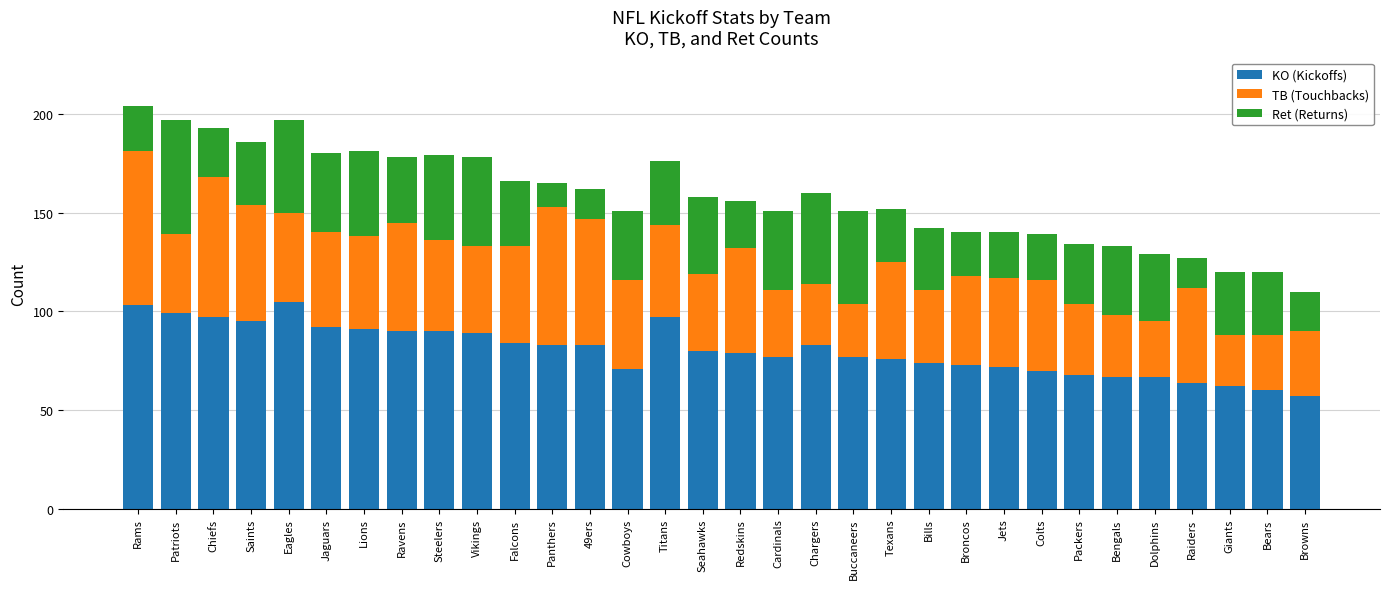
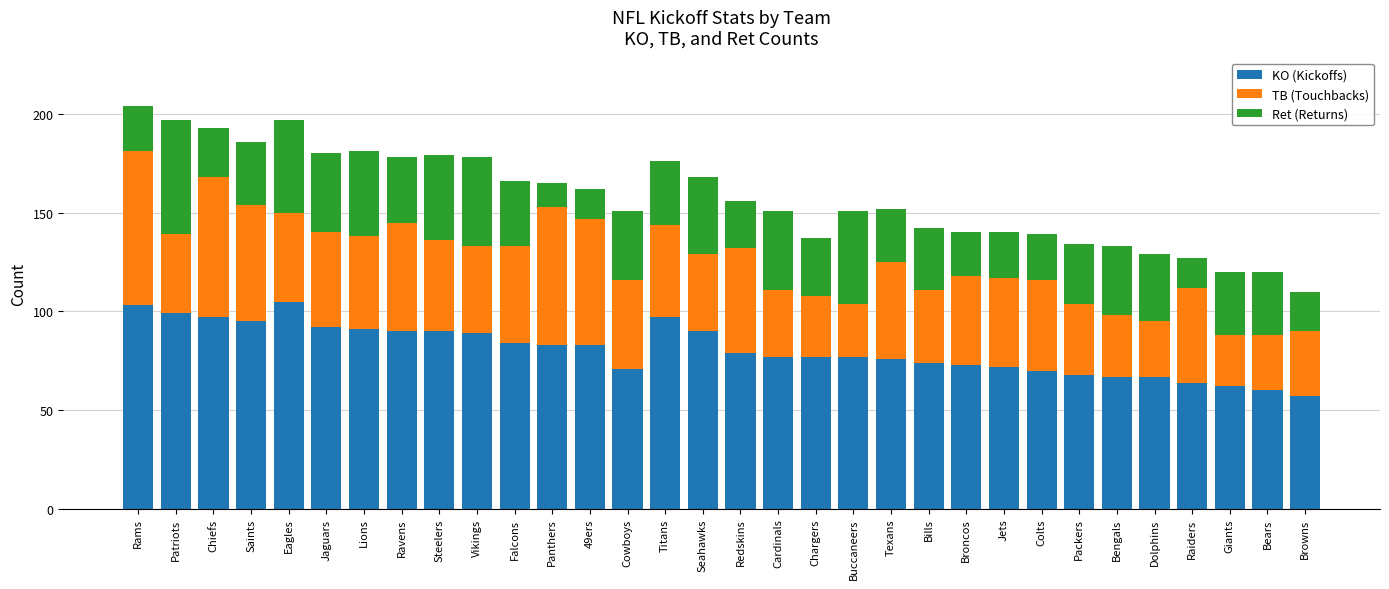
  {
    "KO (Kickoffs)": {
      "Rams": 103,
      "Patriots": 99,
      "Chiefs": 97,
      "Saints": 95,
      "Eagles": 105,
      "Jaguars": 92,
      "Lions": 91,
      "Ravens": 90,
      "Steelers": 90,
      "Vikings": 89,
      "Falcons": 84,
      "Panthers": 83,
      "49ers": 83,
      "Cowboys": 71,
      "Titans": 97,
-     "Seahawks": 80,
+     "Seahawks": 90,
      "Redskins": 79,
      "Cardinals": 77,
-     "Chargers": 83,
+     "Chargers": 77,
      "Buccaneers": 77,
      "Texans": 76,
      "Bills": 74,
      "Broncos": 73,
      "Jets": 72,
      "Colts": 70,
      "Packers": 68,
      "Bengals": 67,
      "Dolphins": 67,
      "Raiders": 64,
      "Giants": 62,
      "Bears": 60,
      "Browns": 57
    },
    "TB (Touchbacks)": {
      "Rams": 78,
      "Patriots": 40,
      "Chiefs": 71,
      "Saints": 59,
      "Eagles": 45,
      "Jaguars": 48,
      "Lions": 47,
      "Ravens": 55,
      "Steelers": 46,
      "Vikings": 44,
      "Falcons": 49,
      "Panthers": 70,
      "49ers": 64,
      "Cowboys": 45,
      "Titans": 47,
      "Seahawks": 39,
      "Redskins": 53,
      "Cardinals": 34,
      "Chargers": 31,
      "Buccaneers": 27,
      "Texans": 49,
      "Bills": 37,
      "Broncos": 45,
      "Jets": 45,
      "Colts": 46,
      "Packers": 36,
      "Bengals": 31,
      "Dolphins": 28,
      "Raiders": 48,
      "Giants": 26,
      "Bears": 28,
      "Browns": 33
    },
    "Ret (Returns)": {
      "Rams": 23,
      "Patriots": 58,
      "Chiefs": 25,
      "Saints": 32,
      "Eagles": 47,
      "Jaguars": 40,
      "Lions": 43,
      "Ravens": 33,
      "Steelers": 43,
      "Vikings": 45,
      "Falcons": 33,
      "Panthers": 12,
      "49ers": 15,
      "Cowboys": 35,
      "Titans": 32,
      "Seahawks": 39,
      "Redskins": 24,
      "Cardinals": 40,
-     "Chargers": 46,
+     "Chargers": 29,
      "Buccaneers": 47,
      "Texans": 27,
      "Bills": 31,
      "Broncos": 22,
      "Jets": 23,
      "Colts": 23,
      "Packers": 30,
      "Bengals": 35,
      "Dolphins": 34,
      "Raiders": 15,
      "Giants": 32,
      "Bears": 32,
      "Browns": 20
    }
  }
